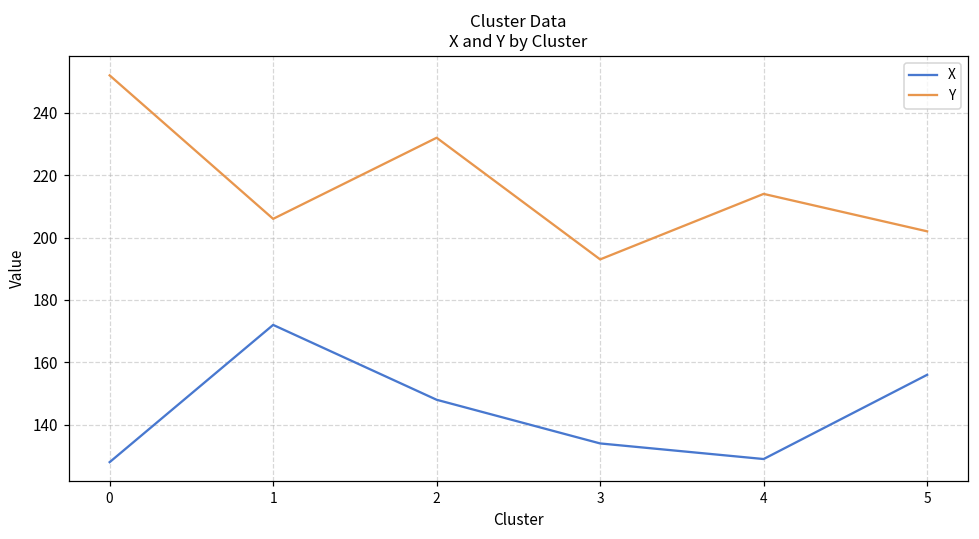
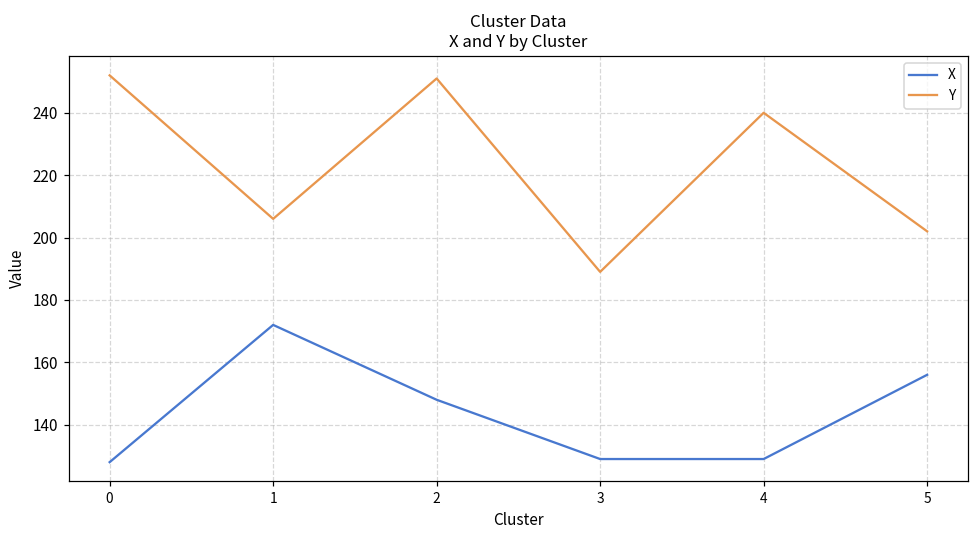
  {
    "X": {
      "0": 128,
      "1": 172,
      "2": 148,
-     "3": 134,
+     "3": 129,
      "4": 129,
      "5": 156
    },
    "Y": {
      "0": 252,
      "1": 206,
-     "2": 232,
-     "3": 193,
-     "4": 214,
+     "2": 251,
+     "3": 189,
+     "4": 240,
      "5": 202
    }
  }
